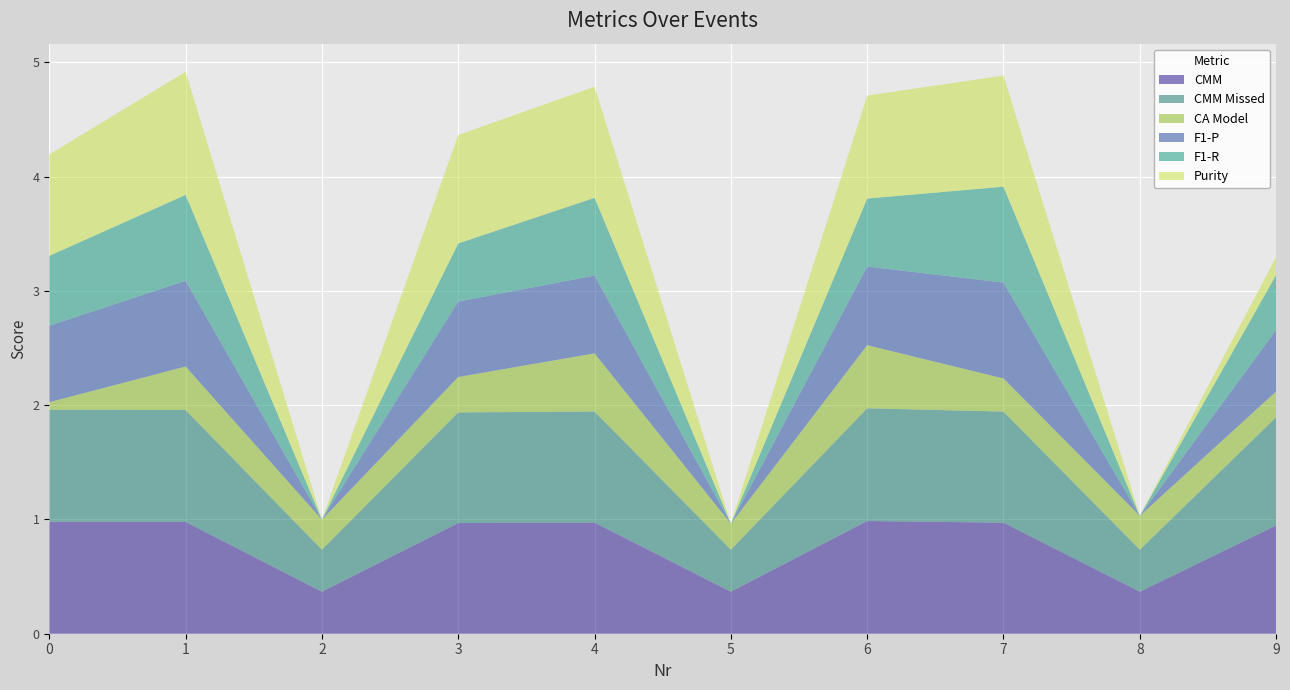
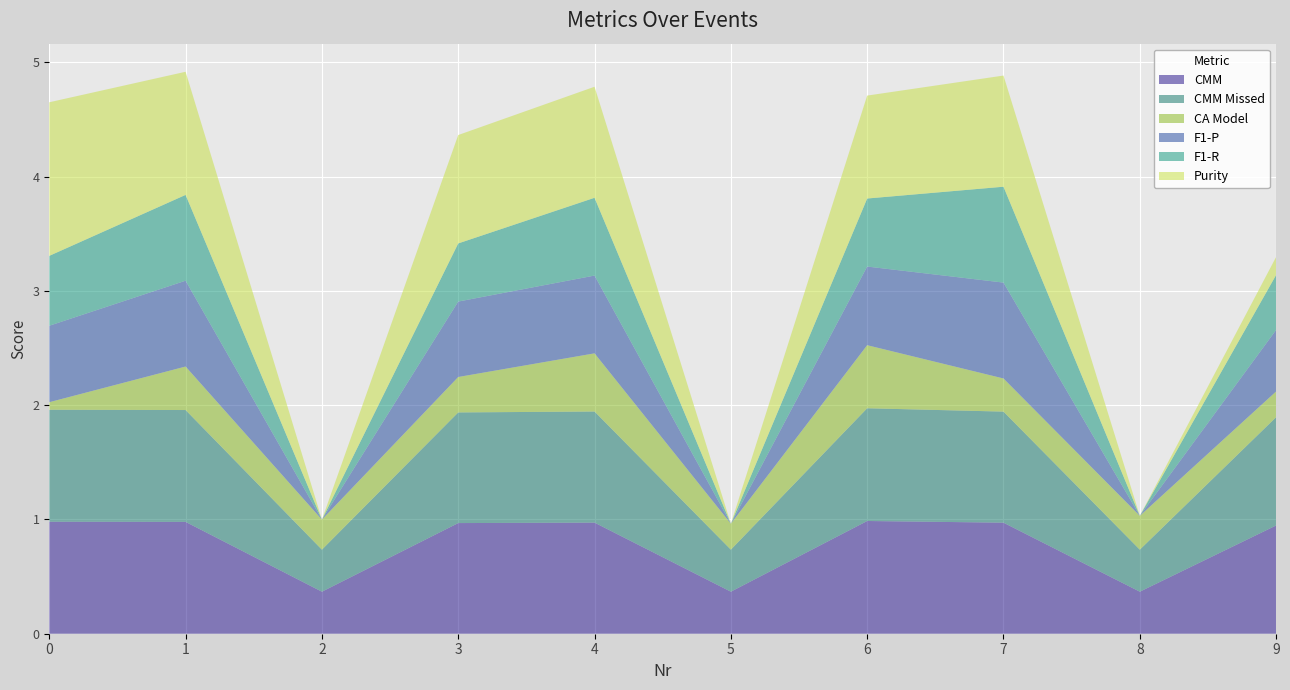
  {
    "CA Model": {
      "0": 0.07,
      "1": 0.38,
      "3": 0.31,
      "4": 0.51,
      "6": 0.55,
      "7": 0.29,
      "9": 0.23
    },
    "Purity": {
-     "0": 0.89,
+     "0": 1.34,
      "1": 1.08,
      "3": 0.95,
      "4": 0.97,
      "6": 0.90,
      "7": 0.97,
      "9": 0.16
    }
  }
